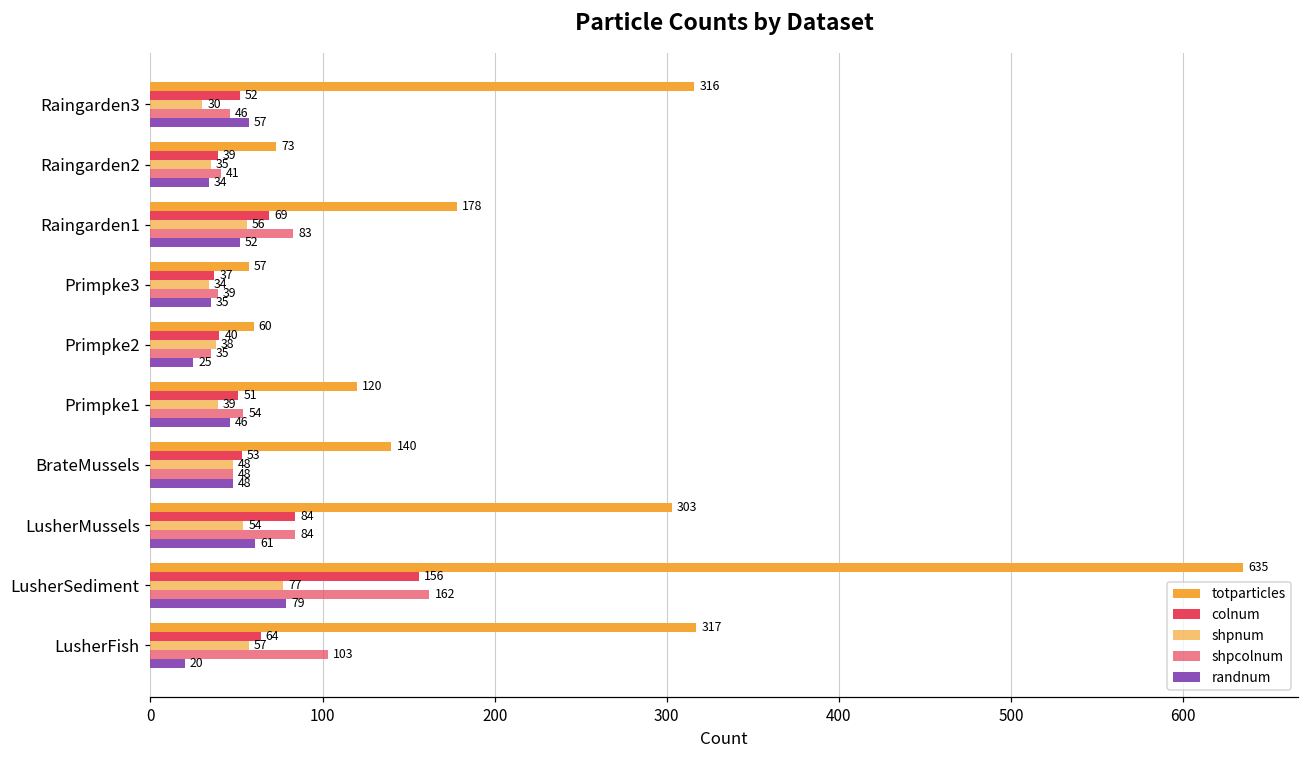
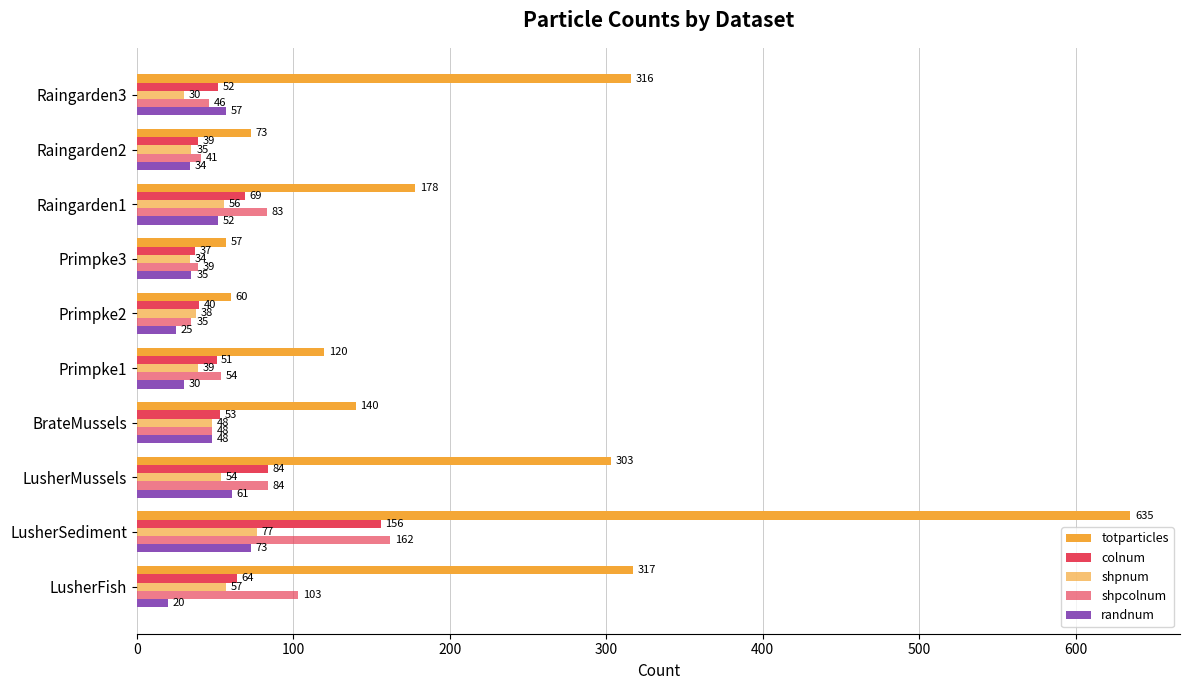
  {
    "randnum": {
      "Raingarden3": 57,
      "Raingarden2": 34,
      "Raingarden1": 52,
      "Primpke3": 35,
      "Primpke2": 25,
-     "Primpke1": 46,
+     "Primpke1": 30,
      "LusherMussels": 61,
-     "LusherSediment": 79,
+     "LusherSediment": 73,
      "LusherFish": 20
    }
  }
